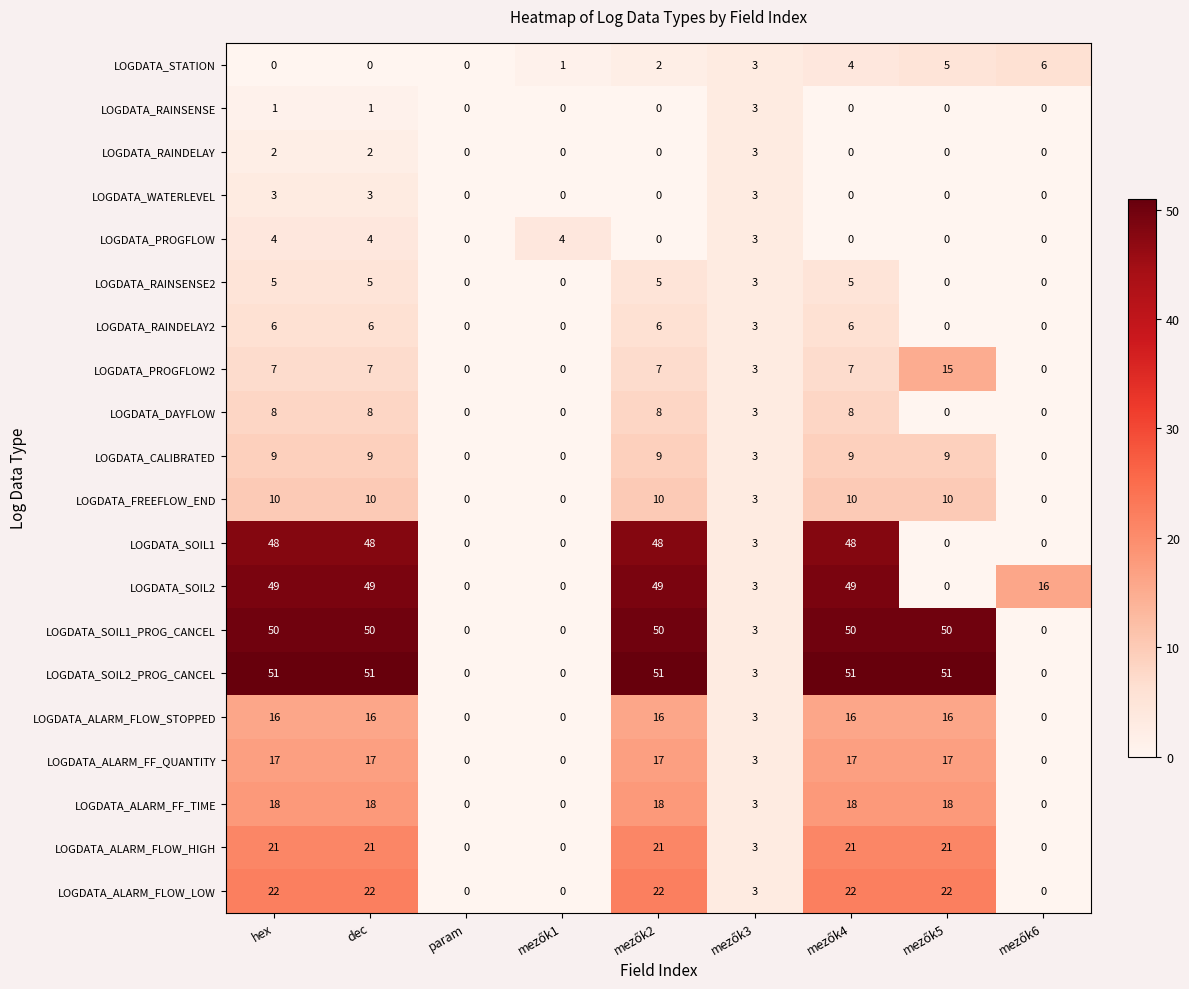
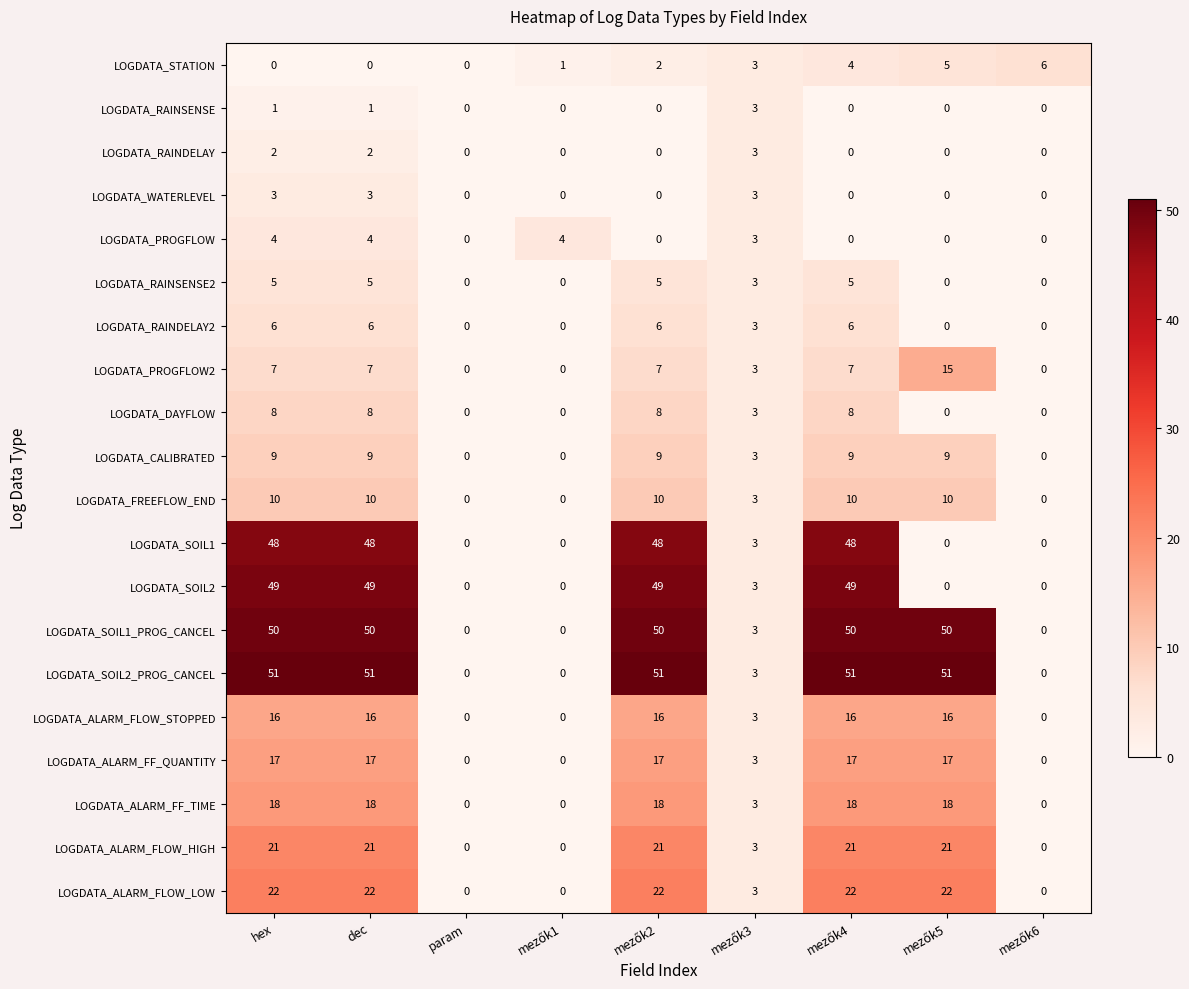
  {
    "LOGDATA_STATION": {
      "hex": 0,
      "dec": 0,
      "param": 0,
      "mezők1": 1,
      "mezők2": 2,
      "mezők3": 3,
      "mezők4": 4,
      "mezők5": 5,
      "mezők6": 6
    },
    "LOGDATA_RAINSENSE": {
      "hex": 1,
      "dec": 1,
      "param": 0,
      "mezők1": 0,
      "mezők2": 0,
      "mezők3": 3,
      "mezők4": 0,
      "mezők5": 0,
      "mezők6": 0
    },
    "LOGDATA_RAINDELAY": {
      "hex": 2,
      "dec": 2,
      "param": 0,
      "mezők1": 0,
      "mezők2": 0,
      "mezők3": 3,
      "mezők4": 0,
      "mezők5": 0,
      "mezők6": 0
    },
    "LOGDATA_WATERLEVEL": {
      "hex": 3,
      "dec": 3,
      "param": 0,
      "mezők1": 0,
      "mezők2": 0,
      "mezők3": 3,
      "mezők4": 0,
      "mezők5": 0,
      "mezők6": 0
    },
    "LOGDATA_PROGFLOW": {
      "hex": 4,
      "dec": 4,
      "param": 0,
      "mezők1": 4,
      "mezők2": 0,
      "mezők3": 3,
      "mezők4": 0,
      "mezők5": 0,
      "mezők6": 0
    },
    "LOGDATA_RAINSENSE2": {
      "hex": 5,
      "dec": 5,
      "param": 0,
      "mezők1": 0,
      "mezők2": 5,
      "mezők3": 3,
      "mezők4": 5,
      "mezők5": 0,
      "mezők6": 0
    },
    "LOGDATA_RAINDELAY2": {
      "hex": 6,
      "dec": 6,
      "param": 0,
      "mezők1": 0,
      "mezők2": 6,
      "mezők3": 3,
      "mezők4": 6,
      "mezők5": 0,
      "mezők6": 0
    },
    "LOGDATA_PROGFLOW2": {
      "hex": 7,
      "dec": 7,
      "param": 0,
      "mezők1": 0,
      "mezők2": 7,
      "mezők3": 3,
      "mezők4": 7,
      "mezők5": 15,
      "mezők6": 0
    },
    "LOGDATA_DAYFLOW": {
      "hex": 8,
      "dec": 8,
      "param": 0,
      "mezők1": 0,
      "mezők2": 8,
      "mezők3": 3,
      "mezők4": 8,
      "mezők5": 0,
      "mezők6": 0
    },
    "LOGDATA_CALIBRATED": {
      "hex": 9,
      "dec": 9,
      "param": 0,
      "mezők1": 0,
      "mezők2": 9,
      "mezők3": 3,
      "mezők4": 9,
      "mezők5": 9,
      "mezők6": 0
    },
    "LOGDATA_FREEFLOW_END": {
      "hex": 10,
      "dec": 10,
      "param": 0,
      "mezők1": 0,
      "mezők2": 10,
      "mezők3": 3,
      "mezők4": 10,
      "mezők5": 10,
      "mezők6": 0
    },
    "LOGDATA_SOIL1": {
      "hex": 48,
      "dec": 48,
      "param": 0,
      "mezők1": 0,
      "mezők2": 48,
      "mezők3": 3,
      "mezők4": 48,
      "mezők5": 0,
      "mezők6": 0
    },
    "LOGDATA_SOIL2": {
      "hex": 49,
      "dec": 49,
      "param": 0,
      "mezők1": 0,
      "mezők2": 49,
      "mezők3": 3,
      "mezők4": 49,
      "mezők5": 0,
-     "mezők6": 16
+     "mezők6": 0
    },
    "LOGDATA_SOIL1_PROG_CANCEL": {
      "hex": 50,
      "dec": 50,
      "param": 0,
      "mezők1": 0,
      "mezők2": 50,
      "mezők3": 3,
      "mezők4": 50,
      "mezők5": 50,
      "mezők6": 0
    },
    "LOGDATA_SOIL2_PROG_CANCEL": {
      "hex": 51,
      "dec": 51,
      "param": 0,
      "mezők1": 0,
      "mezők2": 51,
      "mezők3": 3,
      "mezők4": 51,
      "mezők5": 51,
      "mezők6": 0
    },
    "LOGDATA_ALARM_FLOW_STOPPED": {
      "hex": 16,
      "dec": 16,
      "param": 0,
      "mezők1": 0,
      "mezők2": 16,
      "mezők3": 3,
      "mezők4": 16,
      "mezők5": 16,
      "mezők6": 0
    },
    "LOGDATA_ALARM_FF_QUANTITY": {
      "hex": 17,
      "dec": 17,
      "param": 0,
      "mezők1": 0,
      "mezők2": 17,
      "mezők3": 3,
      "mezők4": 17,
      "mezők5": 17,
      "mezők6": 0
    },
    "LOGDATA_ALARM_FF_TIME": {
      "hex": 18,
      "dec": 18,
      "param": 0,
      "mezők1": 0,
      "mezők2": 18,
      "mezők3": 3,
      "mezők4": 18,
      "mezők5": 18,
      "mezők6": 0
    },
    "LOGDATA_ALARM_FLOW_HIGH": {
      "hex": 21,
      "dec": 21,
      "param": 0,
      "mezők1": 0,
      "mezők2": 21,
      "mezők3": 3,
      "mezők4": 21,
      "mezők5": 21,
      "mezők6": 0
    },
    "LOGDATA_ALARM_FLOW_LOW": {
      "hex": 22,
      "dec": 22,
      "param": 0,
      "mezők1": 0,
      "mezők2": 22,
      "mezők3": 3,
      "mezők4": 22,
      "mezők5": 22,
      "mezők6": 0
    }
  }
